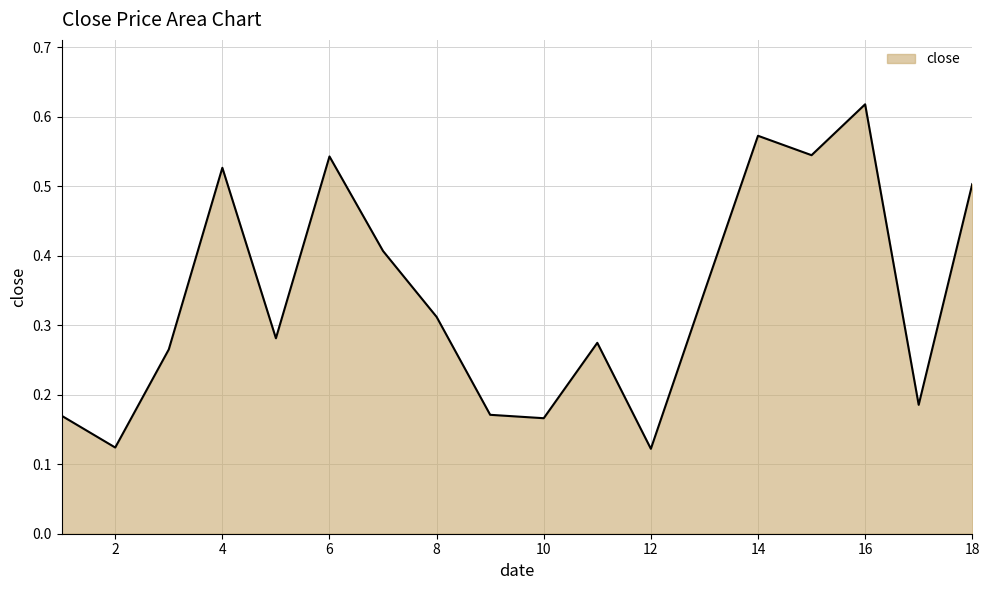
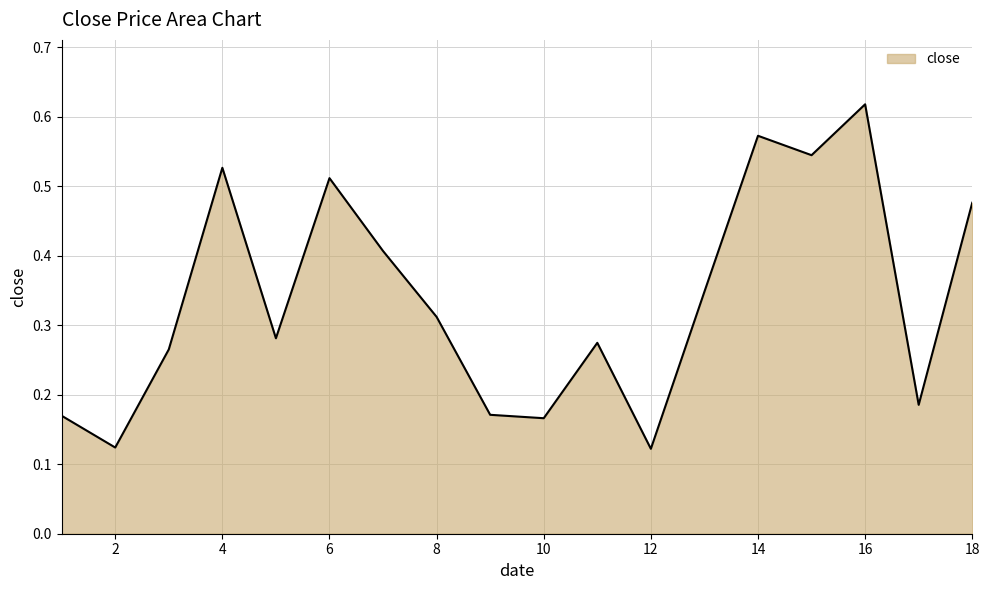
  {
    "2": 0.12,
    "4": 0.53,
-   "6": 0.54,
+   "6": 0.51,
    "8": 0.31,
    "10": 0.17,
    "12": 0.12,
    "14": 0.57,
    "16": 0.62,
-   "18": 0.50
+   "18": 0.48
  }
